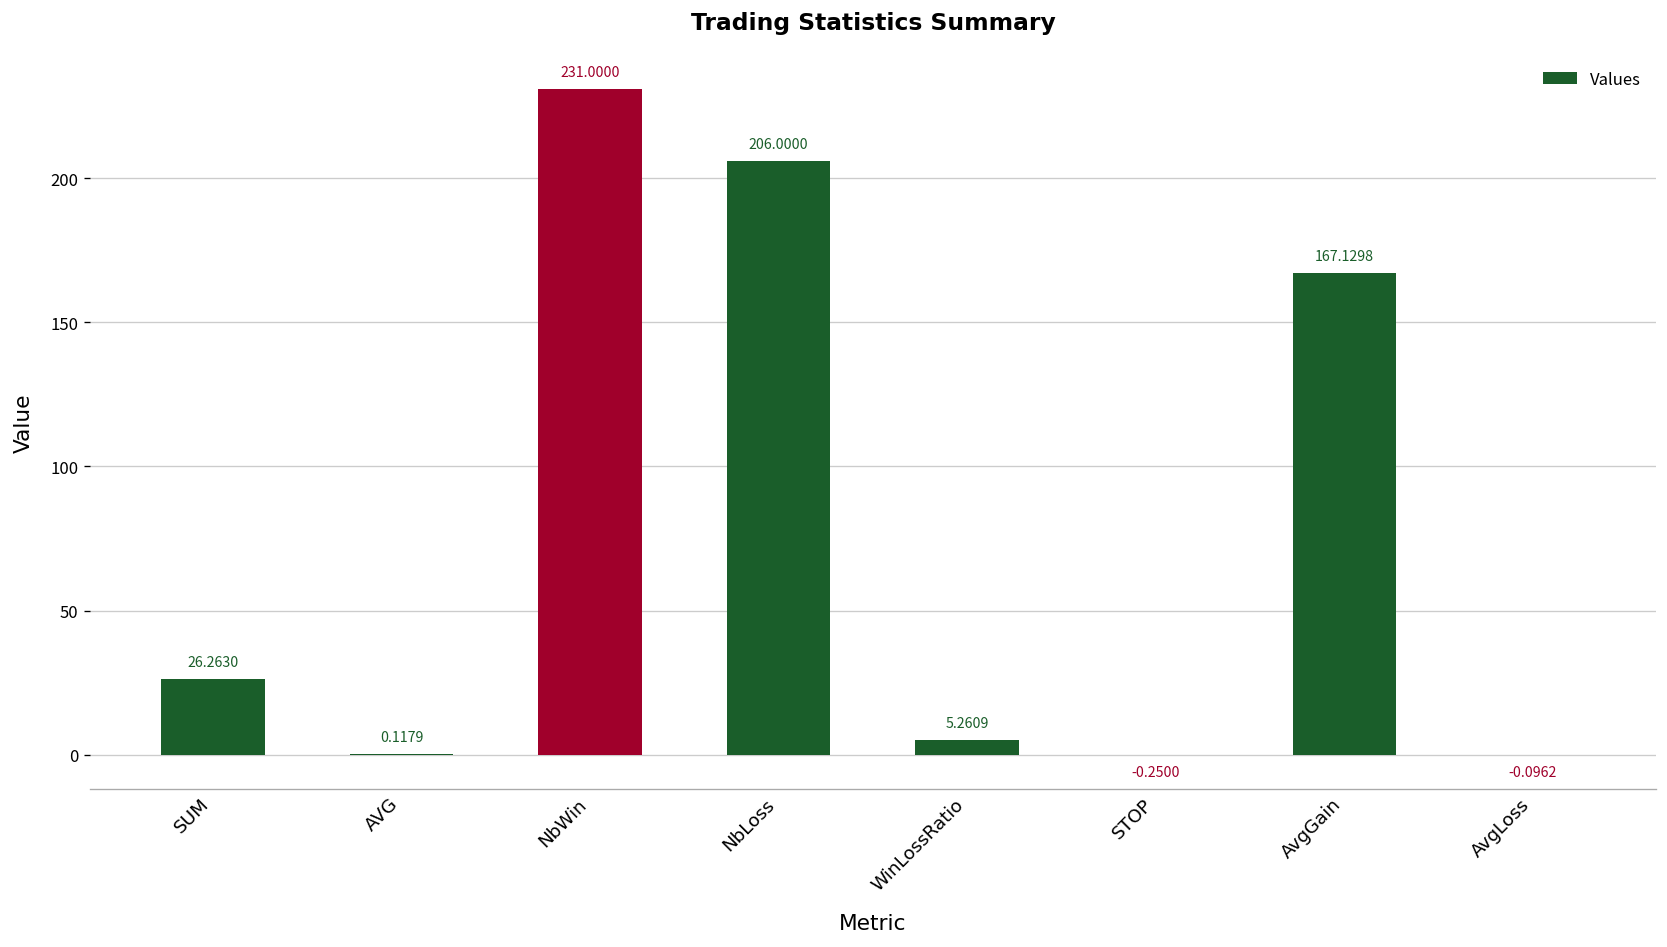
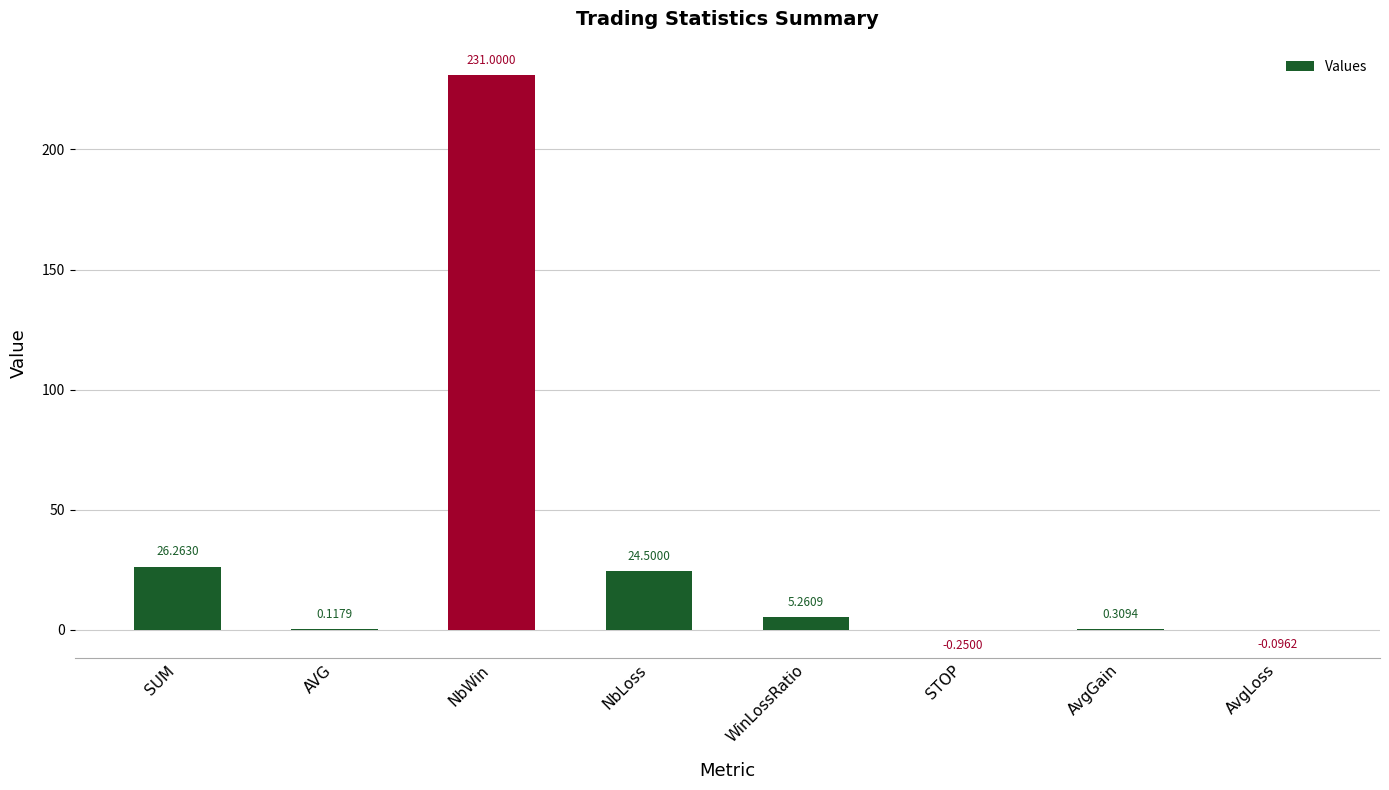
  {
    "SUM": 26.2630,
    "AVG": 0.1179,
    "NbWin": 231.0000,
-   "NbLoss": 206.0000,
+   "NbLoss": 24.5000,
    "WinLossRatio": 5.2609,
    "STOP": -0.2500,
-   "AvgGain": 167.1298,
+   "AvgGain": 0.3094,
    "AvgLoss": -0.0962
  }
